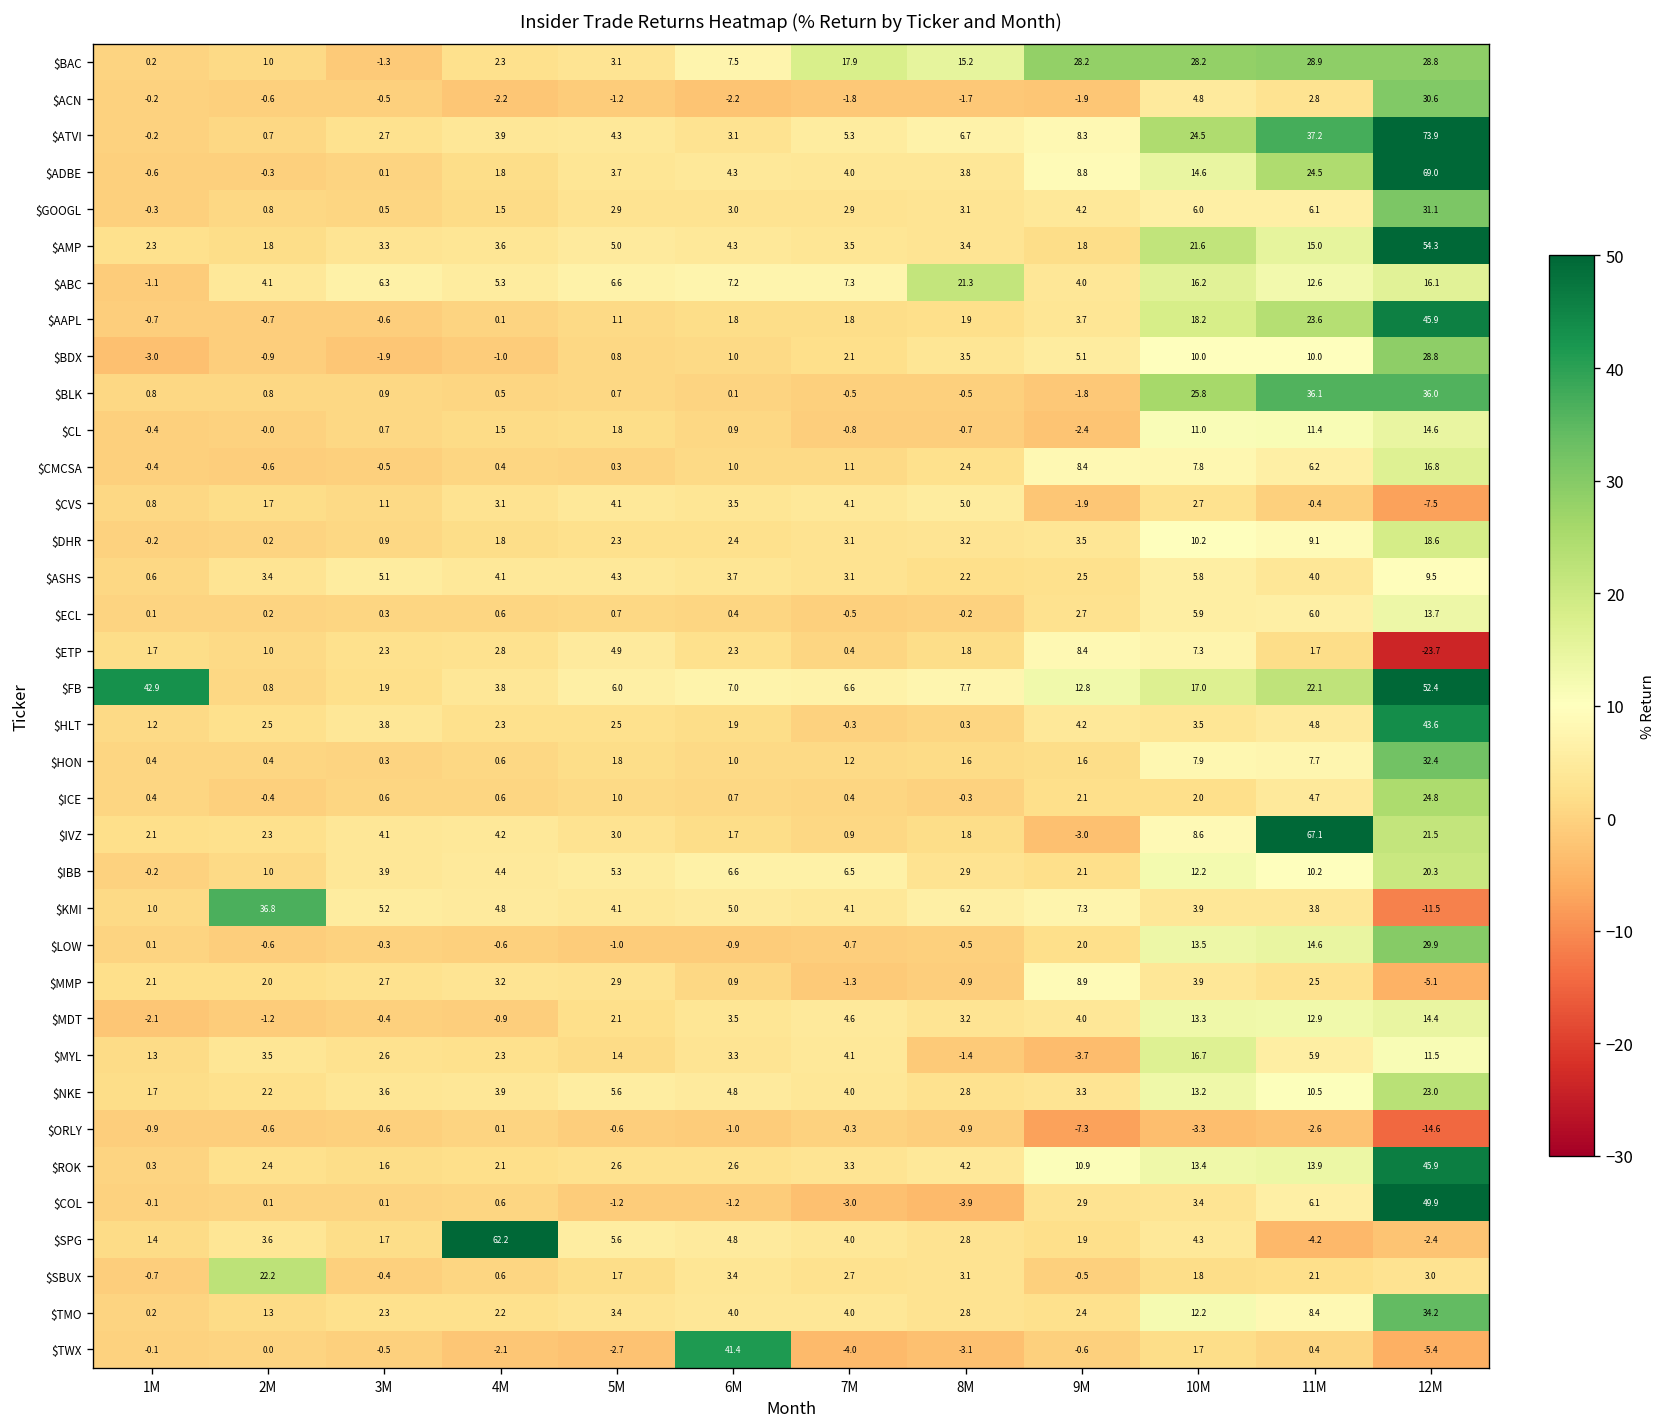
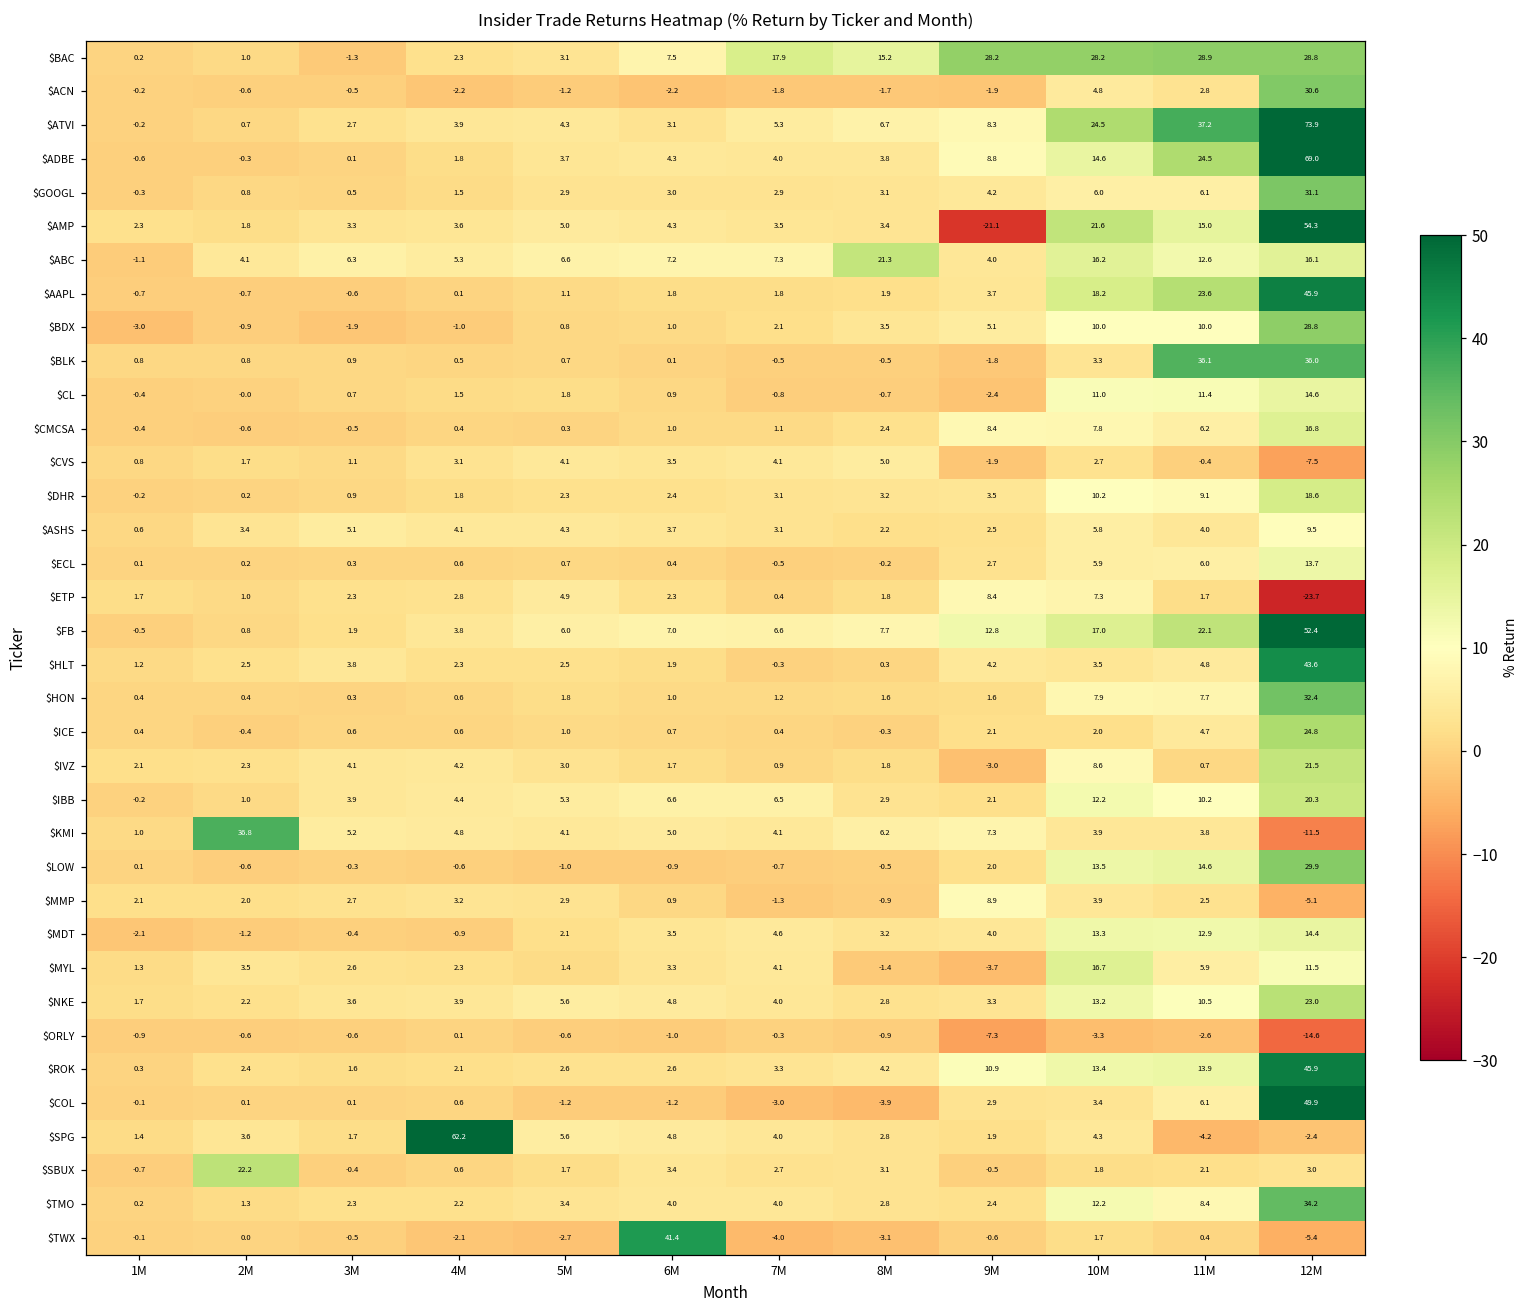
  {
    "$AMP": {
      "1M": 2.3,
      "2M": 1.8,
      "3M": 3.3,
      "4M": 3.6,
      "5M": 5.0,
      "6M": 4.3,
      "7M": 3.5,
      "8M": 3.4,
-     "9M": 1.8,
+     "9M": -21.1,
      "10M": 21.6,
      "11M": 15.0,
      "12M": 54.3
    },
    "$BLK": {
      "1M": 0.8,
      "2M": 0.8,
      "3M": 0.9,
      "4M": 0.5,
      "5M": 0.7,
      "6M": 0.1,
      "7M": -0.5,
      "8M": -0.5,
      "9M": -1.8,
-     "10M": 25.8,
+     "10M": 3.3,
      "11M": 36.1,
      "12M": 36.0
    },
    "$FB": {
-     "1M": 42.9,
+     "1M": -0.5,
      "2M": 0.8,
      "3M": 1.9,
      "4M": 3.8,
      "5M": 6.0,
      "6M": 7.0,
      "7M": 6.6,
      "8M": 7.7,
      "9M": 12.8,
      "10M": 17.0,
      "11M": 22.1,
      "12M": 52.4
    },
    "$IVZ": {
      "1M": 2.1,
      "2M": 2.3,
      "3M": 4.1,
      "4M": 4.2,
      "5M": 3.0,
      "6M": 1.7,
      "7M": 0.9,
      "8M": 1.8,
      "9M": -3.0,
      "10M": 8.6,
-     "11M": 67.1,
+     "11M": 0.7,
      "12M": 21.5
    }
  }
